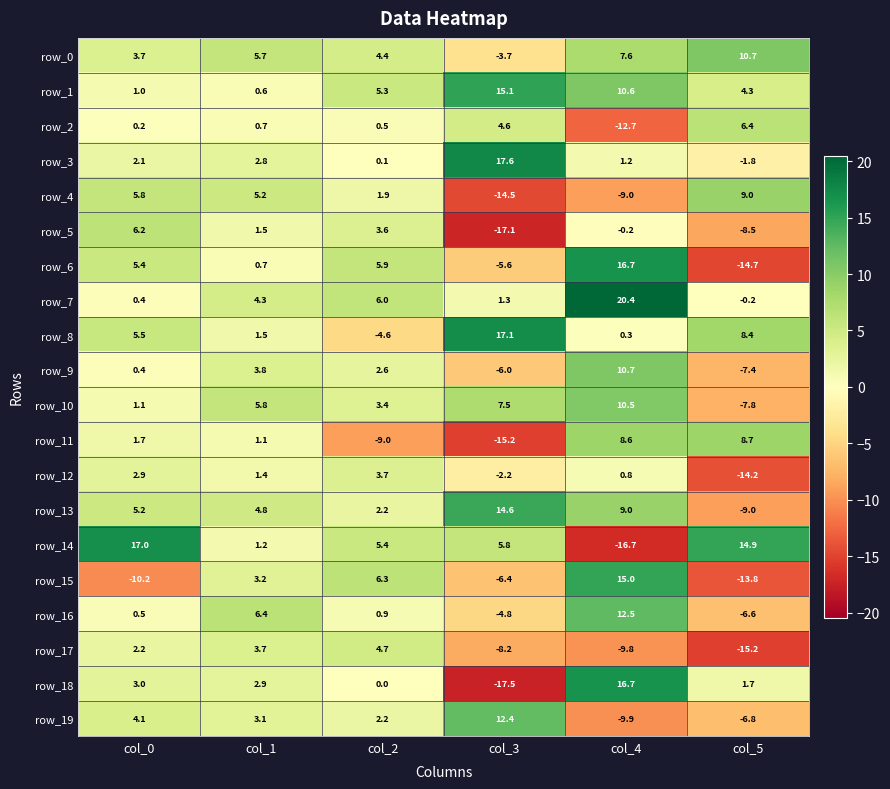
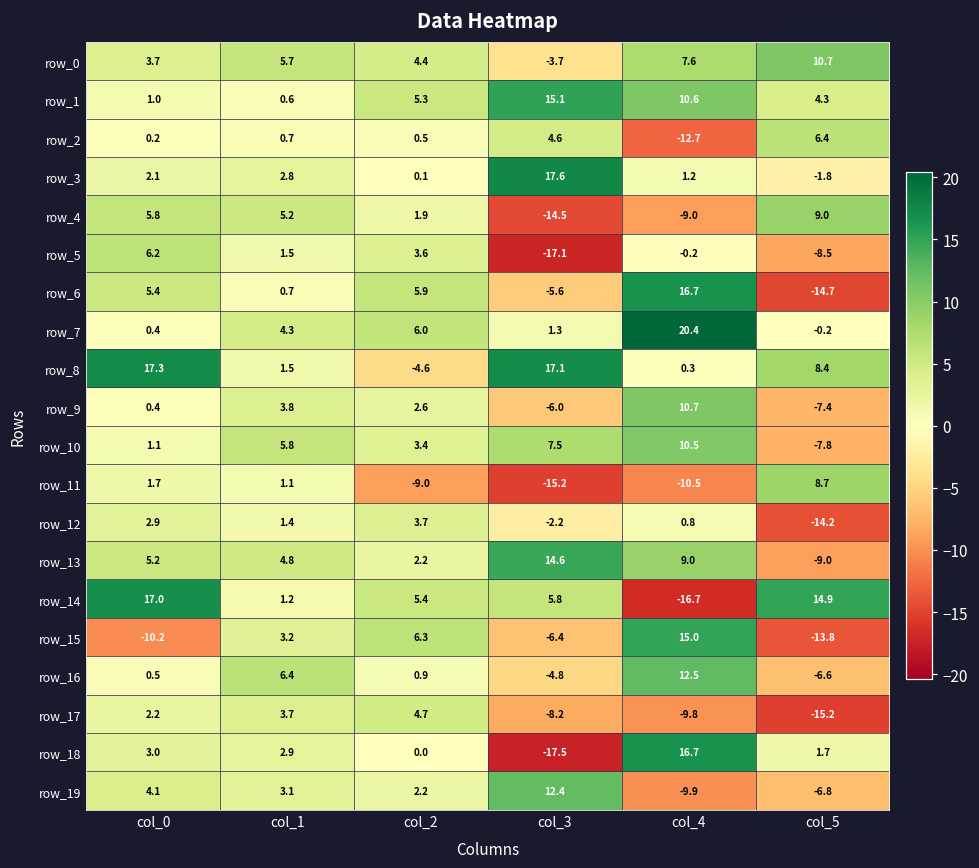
  {
    "row_0": {
      "col_0": 3.7,
      "col_1": 5.7,
      "col_2": 4.4,
      "col_3": -3.7,
      "col_4": 7.6,
      "col_5": 10.7
    },
    "row_1": {
      "col_0": 1.0,
      "col_1": 0.6,
      "col_2": 5.3,
      "col_3": 15.1,
      "col_4": 10.6,
      "col_5": 4.3
    },
    "row_2": {
      "col_0": 0.2,
      "col_1": 0.7,
      "col_2": 0.5,
      "col_3": 4.6,
      "col_4": -12.7,
      "col_5": 6.4
    },
    "row_3": {
      "col_0": 2.1,
      "col_1": 2.8,
      "col_2": 0.1,
      "col_3": 17.6,
      "col_4": 1.2,
      "col_5": -1.8
    },
    "row_4": {
      "col_0": 5.8,
      "col_1": 5.2,
      "col_2": 1.9,
      "col_3": -14.5,
      "col_4": -9.0,
      "col_5": 9.0
    },
    "row_5": {
      "col_0": 6.2,
      "col_1": 1.5,
      "col_2": 3.6,
      "col_3": -17.1,
      "col_4": -0.2,
      "col_5": -8.5
    },
    "row_6": {
      "col_0": 5.4,
      "col_1": 0.7,
      "col_2": 5.9,
      "col_3": -5.6,
      "col_4": 16.7,
      "col_5": -14.7
    },
    "row_7": {
      "col_0": 0.4,
      "col_1": 4.3,
      "col_2": 6.0,
      "col_3": 1.3,
      "col_4": 20.4,
      "col_5": -0.2
    },
    "row_8": {
-     "col_0": 5.5,
+     "col_0": 17.3,
      "col_1": 1.5,
      "col_2": -4.6,
      "col_3": 17.1,
      "col_4": 0.3,
      "col_5": 8.4
    },
    "row_9": {
      "col_0": 0.4,
      "col_1": 3.8,
      "col_2": 2.6,
      "col_3": -6.0,
      "col_4": 10.7,
      "col_5": -7.4
    },
    "row_10": {
      "col_0": 1.1,
      "col_1": 5.8,
      "col_2": 3.4,
      "col_3": 7.5,
      "col_4": 10.5,
      "col_5": -7.8
    },
    "row_11": {
      "col_0": 1.7,
      "col_1": 1.1,
      "col_2": -9.0,
      "col_3": -15.2,
-     "col_4": 8.6,
+     "col_4": -10.5,
      "col_5": 8.7
    },
    "row_12": {
      "col_0": 2.9,
      "col_1": 1.4,
      "col_2": 3.7,
      "col_3": -2.2,
      "col_4": 0.8,
      "col_5": -14.2
    },
    "row_13": {
      "col_0": 5.2,
      "col_1": 4.8,
      "col_2": 2.2,
      "col_3": 14.6,
      "col_4": 9.0,
      "col_5": -9.0
    },
    "row_14": {
      "col_0": 17.0,
      "col_1": 1.2,
      "col_2": 5.4,
      "col_3": 5.8,
      "col_4": -16.7,
      "col_5": 14.9
    },
    "row_15": {
      "col_0": -10.2,
      "col_1": 3.2,
      "col_2": 6.3,
      "col_3": -6.4,
      "col_4": 15.0,
      "col_5": -13.8
    },
    "row_16": {
      "col_0": 0.5,
      "col_1": 6.4,
      "col_2": 0.9,
      "col_3": -4.8,
      "col_4": 12.5,
      "col_5": -6.6
    },
    "row_17": {
      "col_0": 2.2,
      "col_1": 3.7,
      "col_2": 4.7,
      "col_3": -8.2,
      "col_4": -9.8,
      "col_5": -15.2
    },
    "row_18": {
      "col_0": 3.0,
      "col_1": 2.9,
      "col_2": 0.0,
      "col_3": -17.5,
      "col_4": 16.7,
      "col_5": 1.7
    },
    "row_19": {
      "col_0": 4.1,
      "col_1": 3.1,
      "col_2": 2.2,
      "col_3": 12.4,
      "col_4": -9.9,
      "col_5": -6.8
    }
  }
